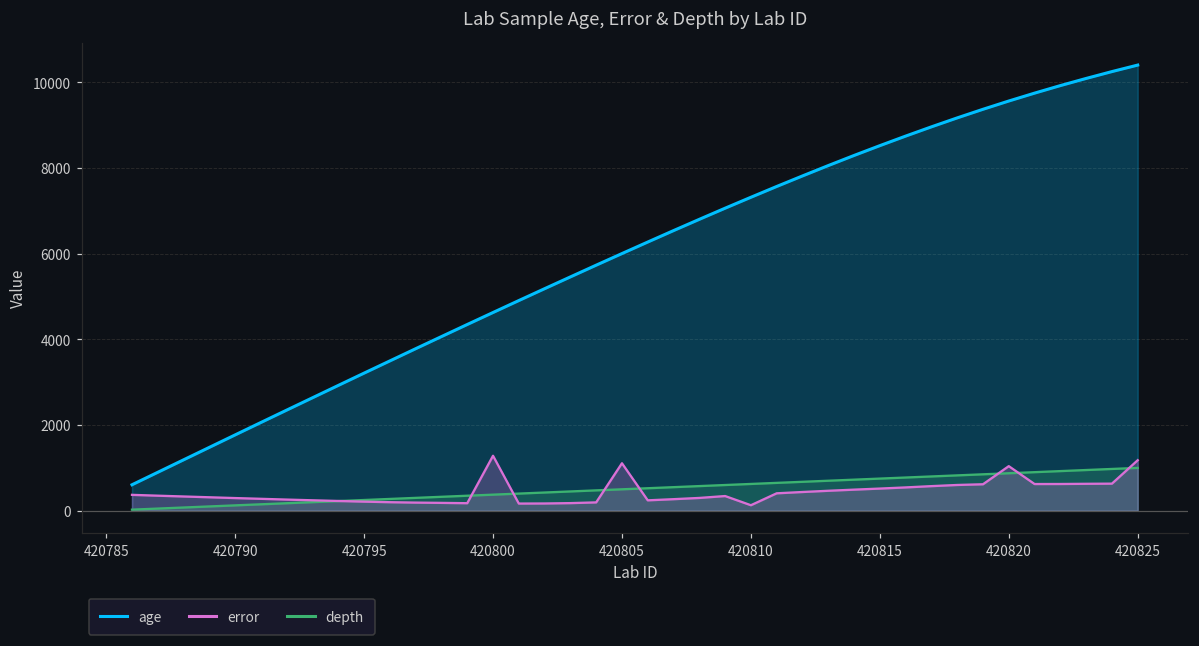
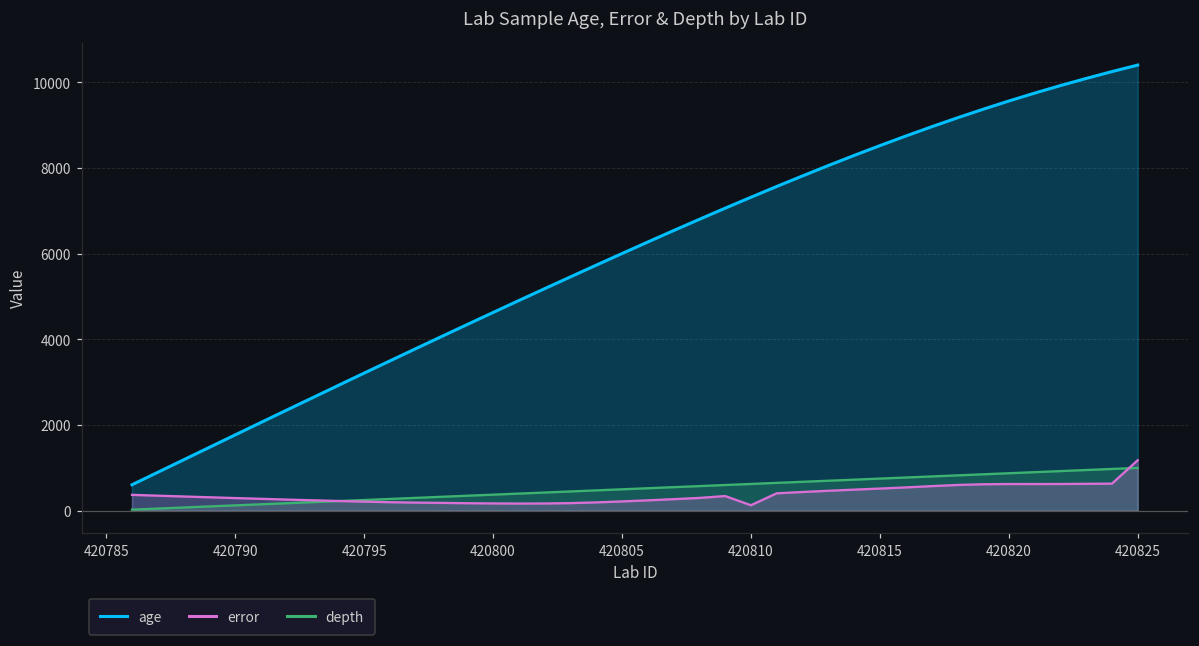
  {
    "error": {
      "420790": 300,
-     "420800": 1300,
-     "420805": 1100,
+     "420800": 200,
+     "420805": 200,
      "420810": 100,
      "420815": 500,
-     "420820": 1000,
+     "420820": 600,
      "420825": 1200
    }
  }
